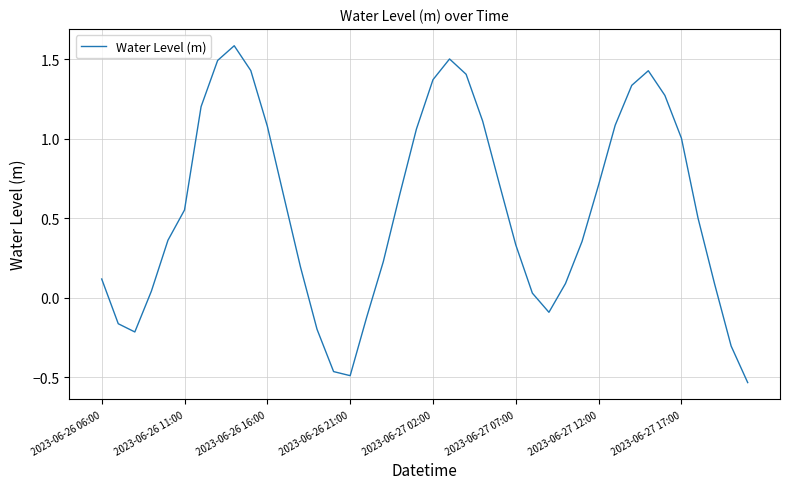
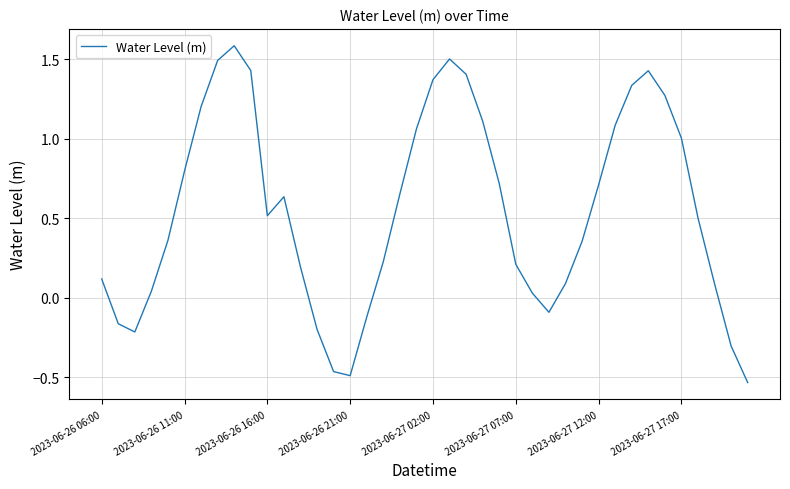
  {
    "2023-06-26 06:00": 0.12,
-   "2023-06-26 11:00": 0.55,
-   "2023-06-26 16:00": 1.08,
+   "2023-06-26 11:00": 0.80,
+   "2023-06-26 16:00": 0.52,
    "2023-06-26 21:00": -0.49,
    "2023-06-27 02:00": 1.37,
-   "2023-06-27 07:00": 0.33,
+   "2023-06-27 07:00": 0.21,
    "2023-06-27 12:00": 0.71,
    "2023-06-27 17:00": 1.00
  }
